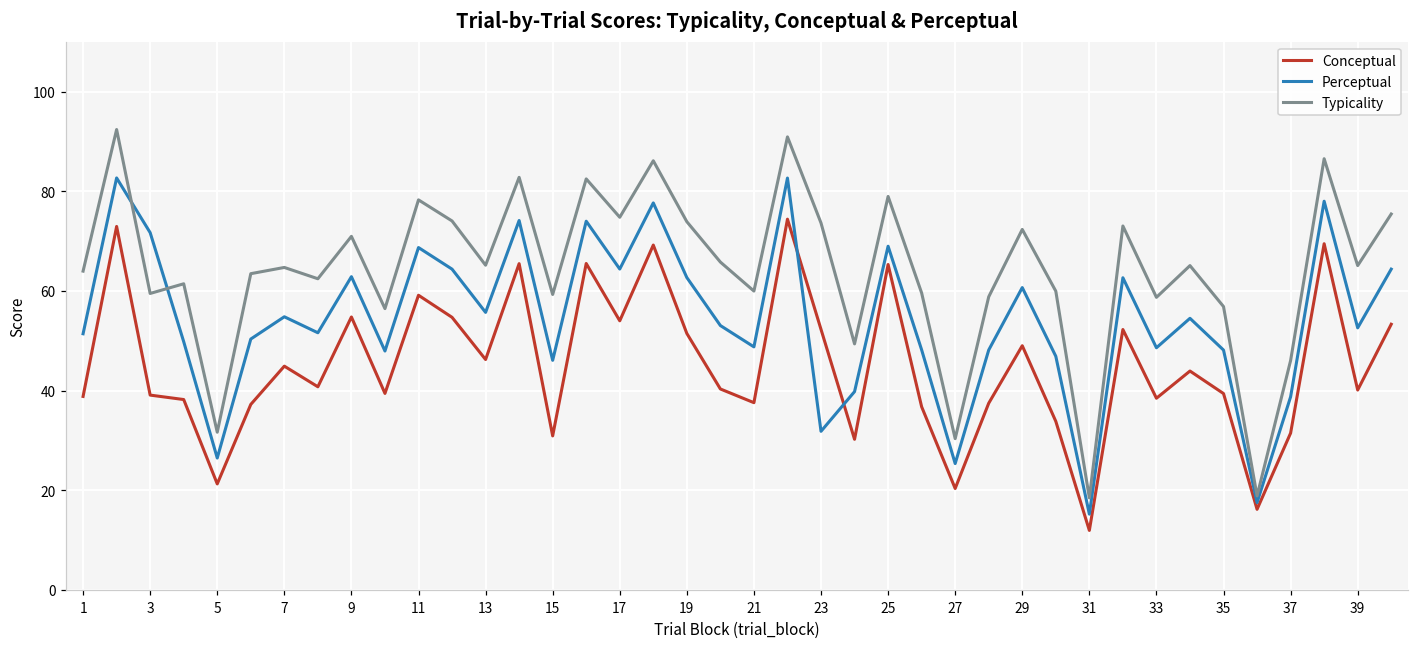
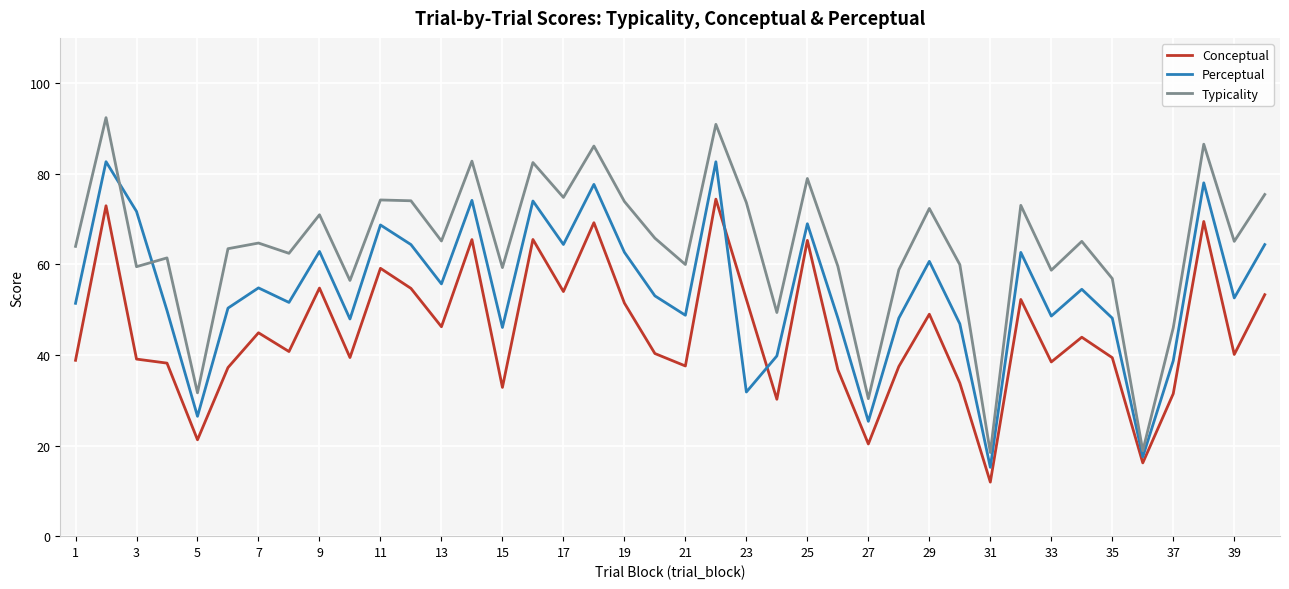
  {
    "Conceptual": {
      "1": 39,
      "3": 39,
      "5": 21,
      "7": 45,
      "9": 55,
      "11": 59,
      "13": 46,
-     "15": 31,
+     "15": 33,
      "17": 54,
      "19": 51,
      "21": 38,
      "23": 52,
      "25": 65,
      "27": 20,
      "29": 49,
      "31": 12,
      "33": 38,
      "35": 39,
      "37": 31,
      "39": 40
    },
    "Perceptual": {
      "1": 51,
      "3": 72,
      "5": 26,
      "7": 55,
      "9": 63,
      "11": 69,
      "13": 56,
      "15": 46,
      "17": 64,
      "19": 63,
      "21": 49,
      "23": 32,
      "25": 69,
      "27": 25,
      "29": 61,
      "31": 15,
      "33": 49,
      "35": 48,
      "37": 39,
      "39": 53
    },
    "Typicality": {
      "1": 64,
      "3": 59,
      "5": 32,
      "7": 65,
      "9": 71,
-     "11": 78,
+     "11": 74,
      "13": 65,
      "15": 59,
      "17": 75,
      "19": 74,
      "21": 60,
      "23": 74,
      "25": 79,
      "27": 30,
      "29": 72,
      "31": 18,
      "33": 59,
      "35": 57,
      "37": 46,
      "39": 65
    }
  }
